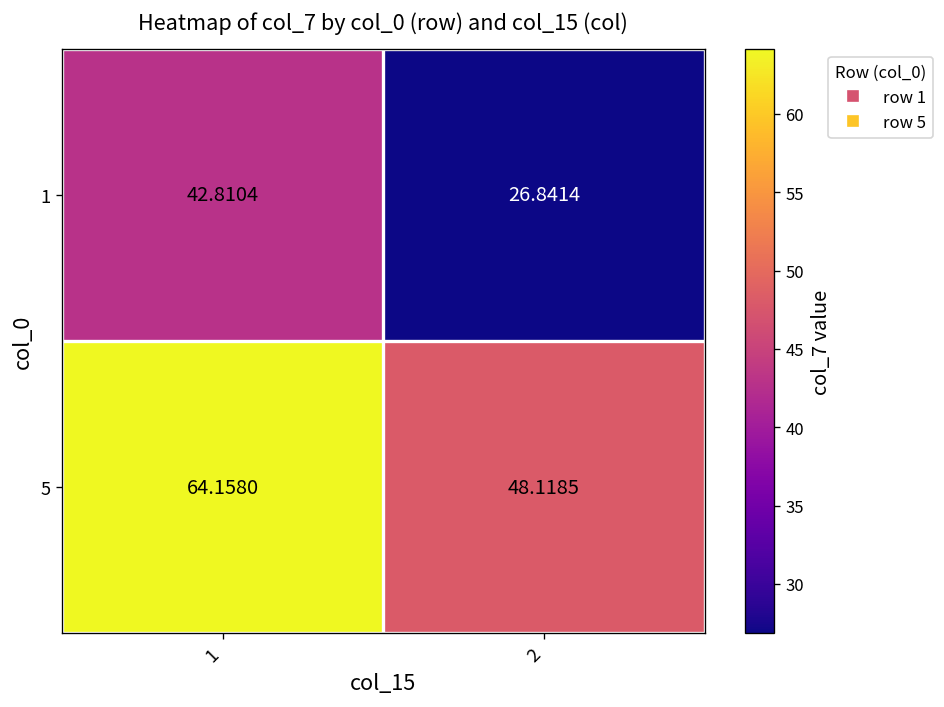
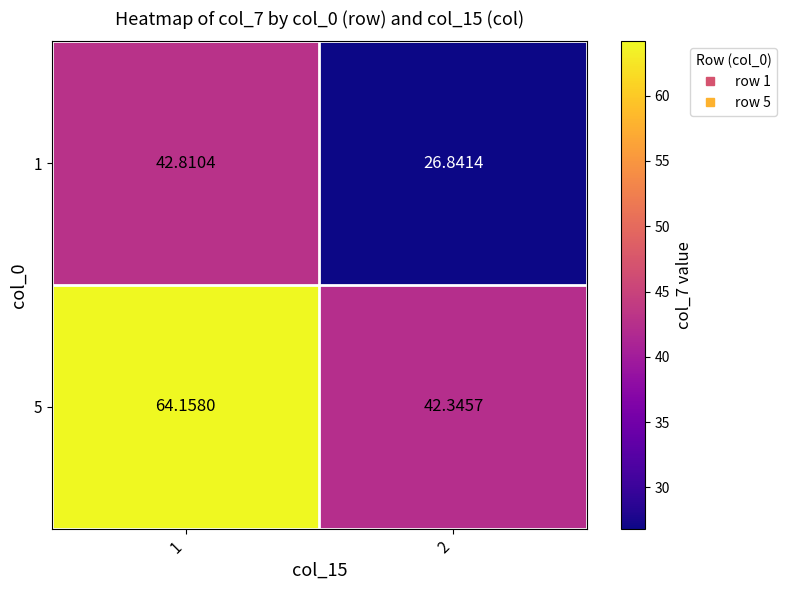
  {
    "1": {
      "1": 42.8104,
      "2": 26.8414
    },
    "5": {
      "1": 64.1580,
-     "2": 48.1185
+     "2": 42.3457
    }
  }
